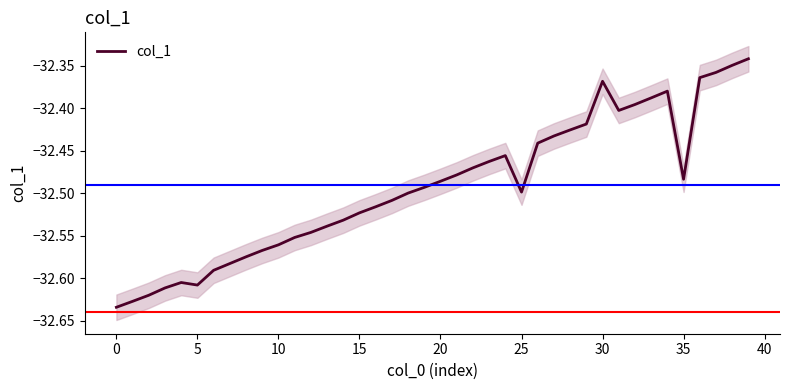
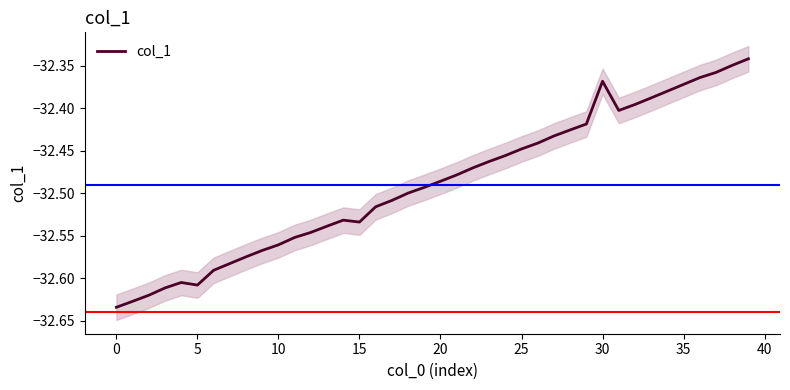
  {
    "col_1": {
      "0": -32.63,
      "5": -32.61,
      "10": -32.56,
-     "15": -32.52,
+     "15": -32.53,
      "20": -32.49,
-     "25": -32.50,
+     "25": -32.45,
      "30": -32.37,
-     "35": -32.48
+     "35": -32.37
    }
  }
